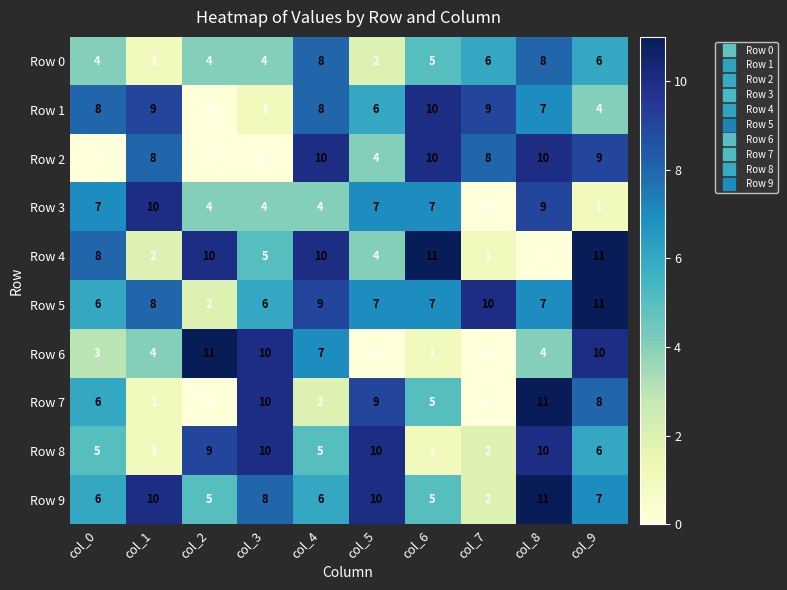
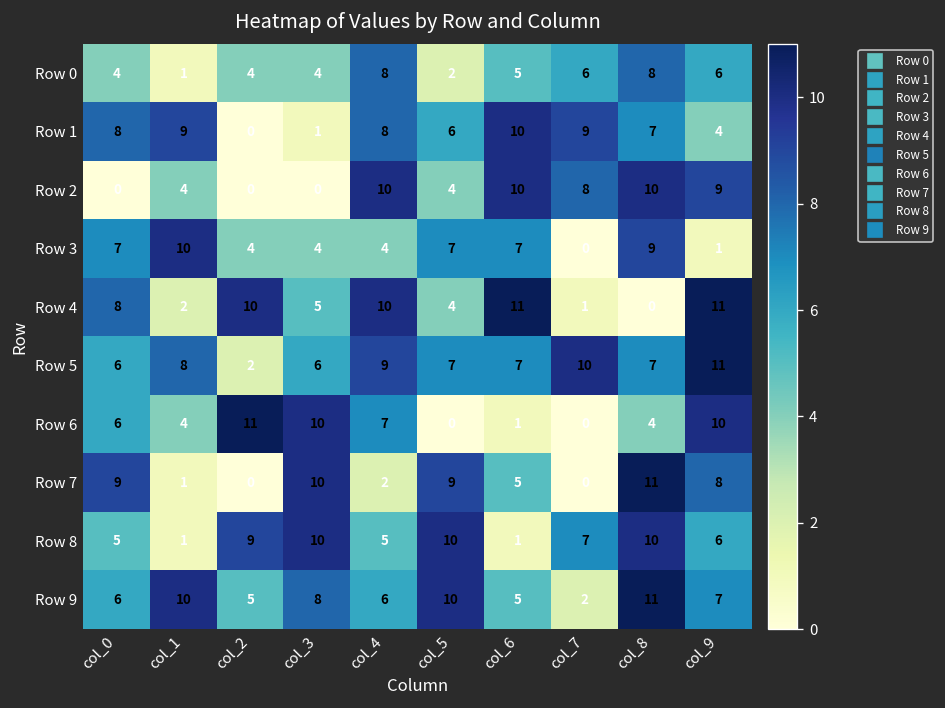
  {
    "Row 0": {
      "col_0": 4,
      "col_1": 1,
      "col_2": 4,
      "col_3": 4,
      "col_4": 8,
      "col_5": 2,
      "col_6": 5,
      "col_7": 6,
      "col_8": 8,
      "col_9": 6
    },
    "Row 1": {
      "col_0": 8,
      "col_1": 9,
      "col_3": 1,
      "col_4": 8,
      "col_5": 6,
      "col_6": 10,
      "col_7": 9,
      "col_8": 7,
      "col_9": 4
    },
    "Row 2": {
-     "col_1": 8,
+     "col_1": 4,
      "col_4": 10,
      "col_5": 4,
      "col_6": 10,
      "col_7": 8,
      "col_8": 10,
      "col_9": 9
    },
    "Row 3": {
      "col_0": 7,
      "col_1": 10,
      "col_2": 4,
      "col_3": 4,
      "col_4": 4,
      "col_5": 7,
      "col_6": 7,
      "col_8": 9,
      "col_9": 1
    },
    "Row 4": {
      "col_0": 8,
      "col_1": 2,
      "col_2": 10,
      "col_3": 5,
      "col_4": 10,
      "col_5": 4,
      "col_6": 11,
      "col_7": 1,
      "col_9": 11
    },
    "Row 5": {
      "col_0": 6,
      "col_1": 8,
      "col_2": 2,
      "col_3": 6,
      "col_4": 9,
      "col_5": 7,
      "col_6": 7,
      "col_7": 10,
      "col_8": 7,
      "col_9": 11
    },
    "Row 6": {
-     "col_0": 3,
+     "col_0": 6,
      "col_1": 4,
      "col_2": 11,
      "col_3": 10,
      "col_4": 7,
      "col_6": 1,
      "col_8": 4,
      "col_9": 10
    },
    "Row 7": {
-     "col_0": 6,
+     "col_0": 9,
      "col_1": 1,
      "col_3": 10,
      "col_4": 2,
      "col_5": 9,
      "col_6": 5,
      "col_8": 11,
      "col_9": 8
    },
    "Row 8": {
      "col_0": 5,
      "col_1": 1,
      "col_2": 9,
      "col_3": 10,
      "col_4": 5,
      "col_5": 10,
      "col_6": 1,
-     "col_7": 2,
+     "col_7": 7,
      "col_8": 10,
      "col_9": 6
    },
    "Row 9": {
      "col_0": 6,
      "col_1": 10,
      "col_2": 5,
      "col_3": 8,
      "col_4": 6,
      "col_5": 10,
      "col_6": 5,
      "col_7": 2,
      "col_8": 11,
      "col_9": 7
    }
  }
